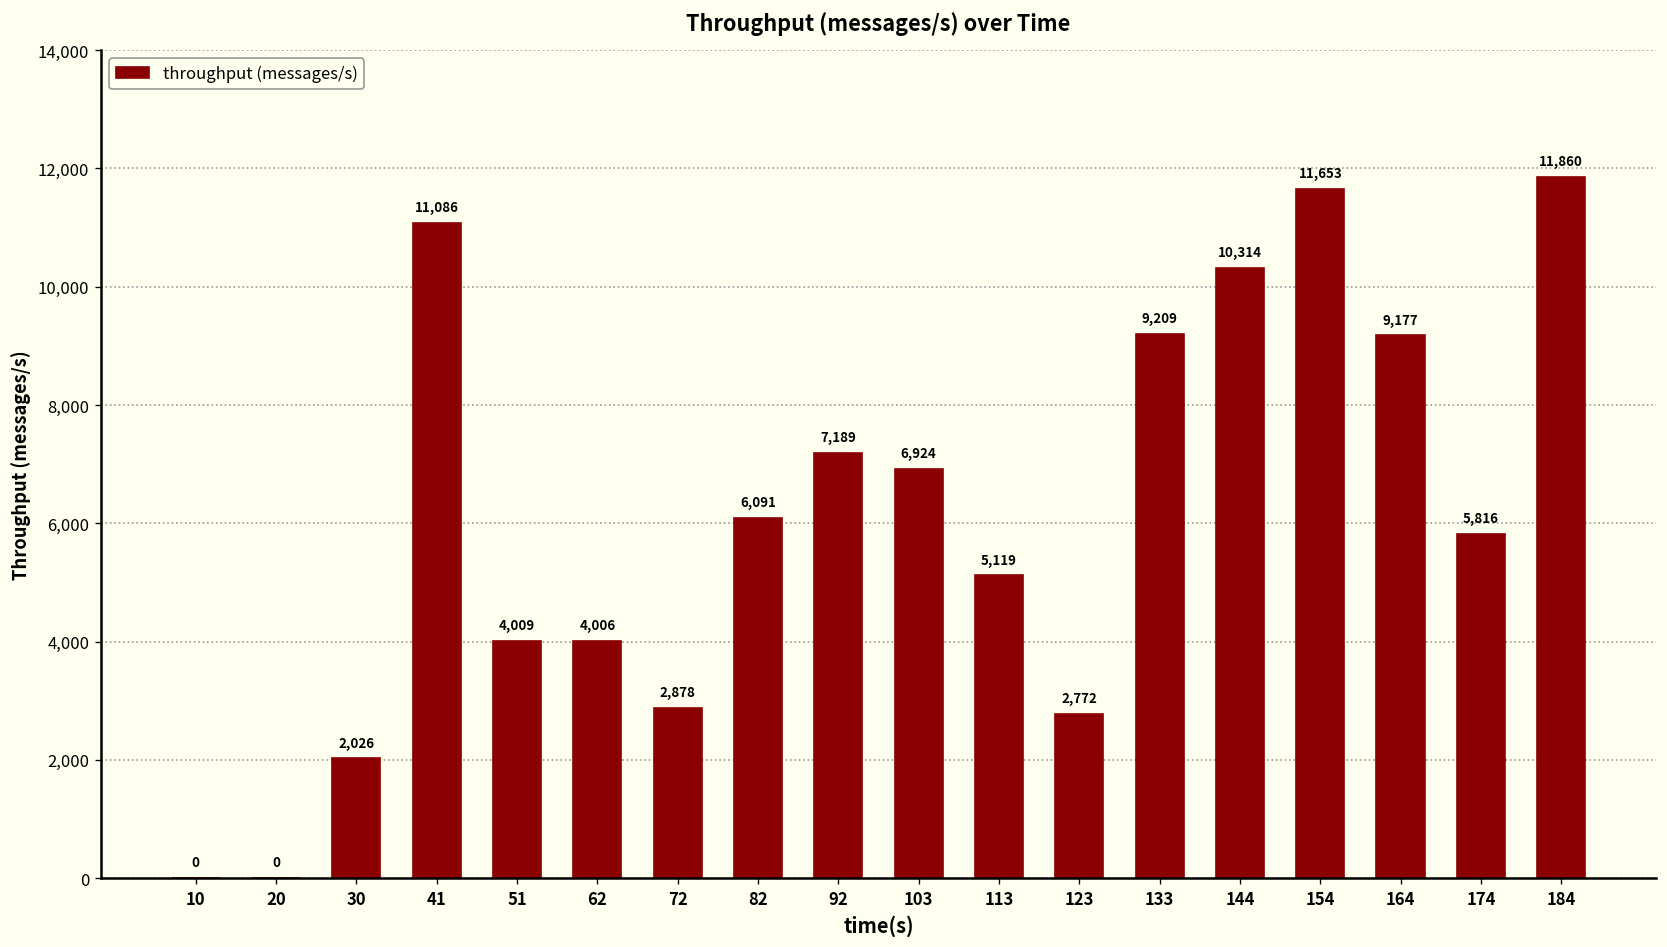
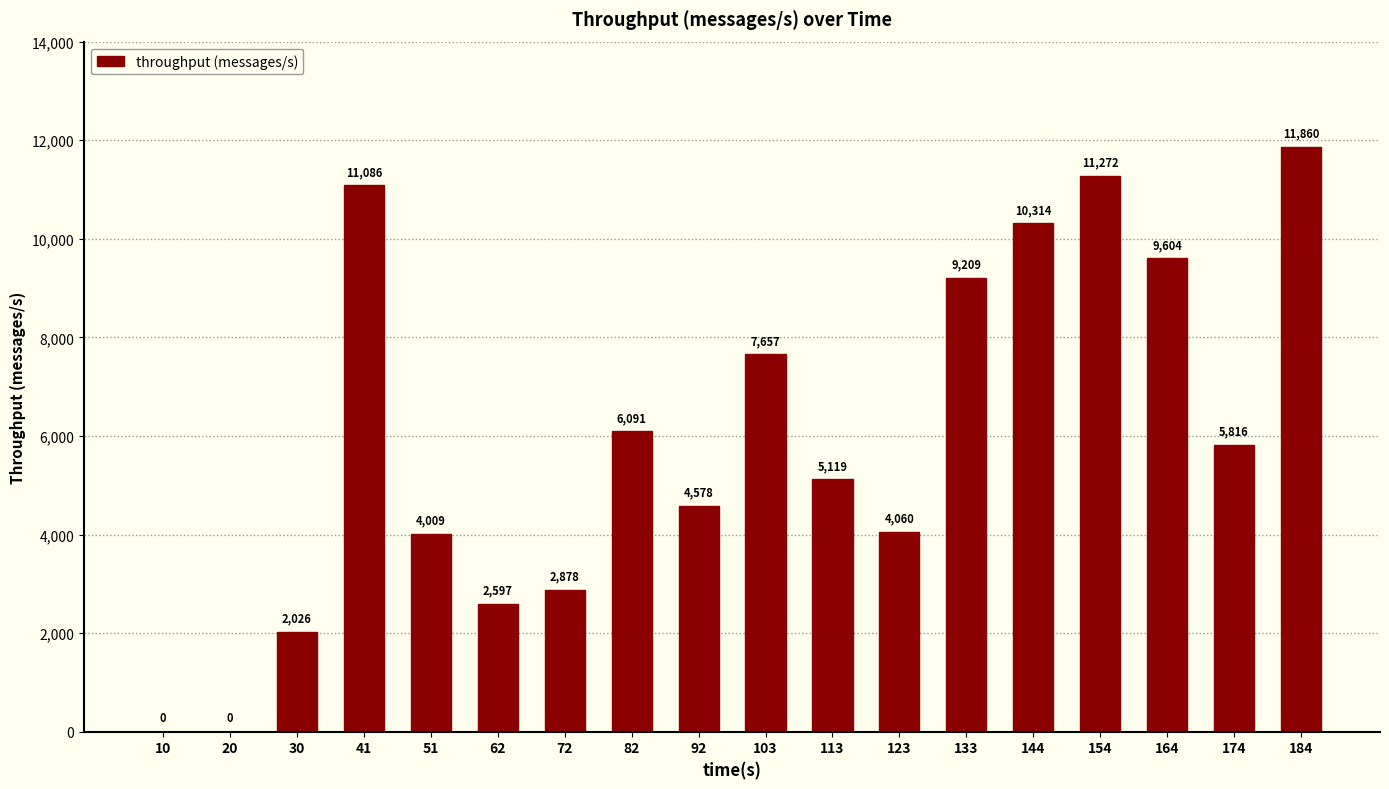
  {
    "10": "0",
    "20": "0",
    "30": "2,026",
    "41": "11,086",
    "51": "4,009",
-   "62": "4,006",
+   "62": "2,597",
    "72": "2,878",
    "82": "6,091",
-   "92": "7,189",
-   "103": "6,924",
+   "92": "4,578",
+   "103": "7,657",
    "113": "5,119",
-   "123": "2,772",
+   "123": "4,060",
    "133": "9,209",
    "144": "10,314",
-   "154": "11,653",
-   "164": "9,177",
+   "154": "11,272",
+   "164": "9,604",
    "174": "5,816",
    "184": "11,860"
  }
